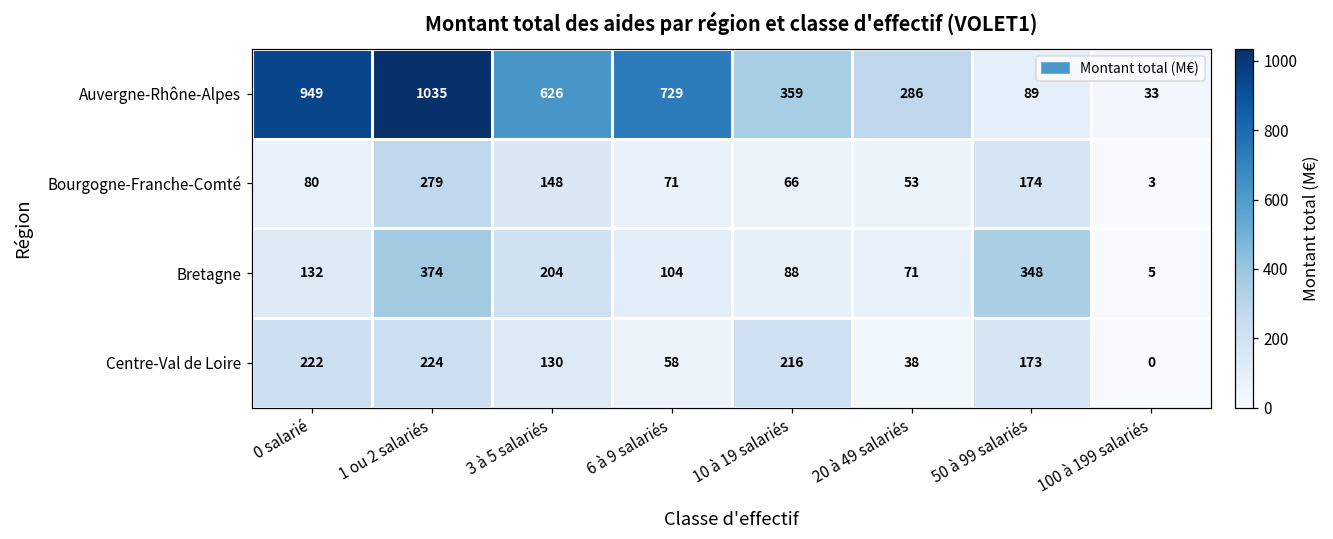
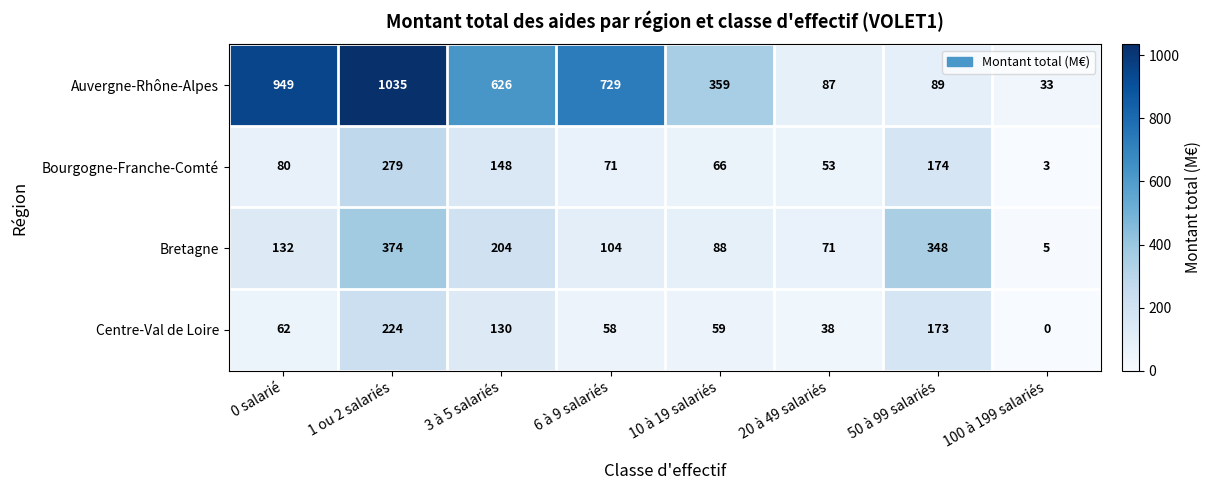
  {
    "Auvergne-Rhône-Alpes": {
      "0 salarié": 949,
      "1 ou 2 salariés": 1035,
      "3 à 5 salariés": 626,
      "6 à 9 salariés": 729,
      "10 à 19 salariés": 359,
-     "20 à 49 salariés": 286,
+     "20 à 49 salariés": 87,
      "50 à 99 salariés": 89,
      "100 à 199 salariés": 33
    },
    "Bourgogne-Franche-Comté": {
      "0 salarié": 80,
      "1 ou 2 salariés": 279,
      "3 à 5 salariés": 148,
      "6 à 9 salariés": 71,
      "10 à 19 salariés": 66,
      "20 à 49 salariés": 53,
      "50 à 99 salariés": 174,
      "100 à 199 salariés": 3
    },
    "Bretagne": {
      "0 salarié": 132,
      "1 ou 2 salariés": 374,
      "3 à 5 salariés": 204,
      "6 à 9 salariés": 104,
      "10 à 19 salariés": 88,
      "20 à 49 salariés": 71,
      "50 à 99 salariés": 348,
      "100 à 199 salariés": 5
    },
    "Centre-Val de Loire": {
-     "0 salarié": 222,
+     "0 salarié": 62,
      "1 ou 2 salariés": 224,
      "3 à 5 salariés": 130,
      "6 à 9 salariés": 58,
-     "10 à 19 salariés": 216,
+     "10 à 19 salariés": 59,
      "20 à 49 salariés": 38,
      "50 à 99 salariés": 173,
      "100 à 199 salariés": 0
    }
  }
